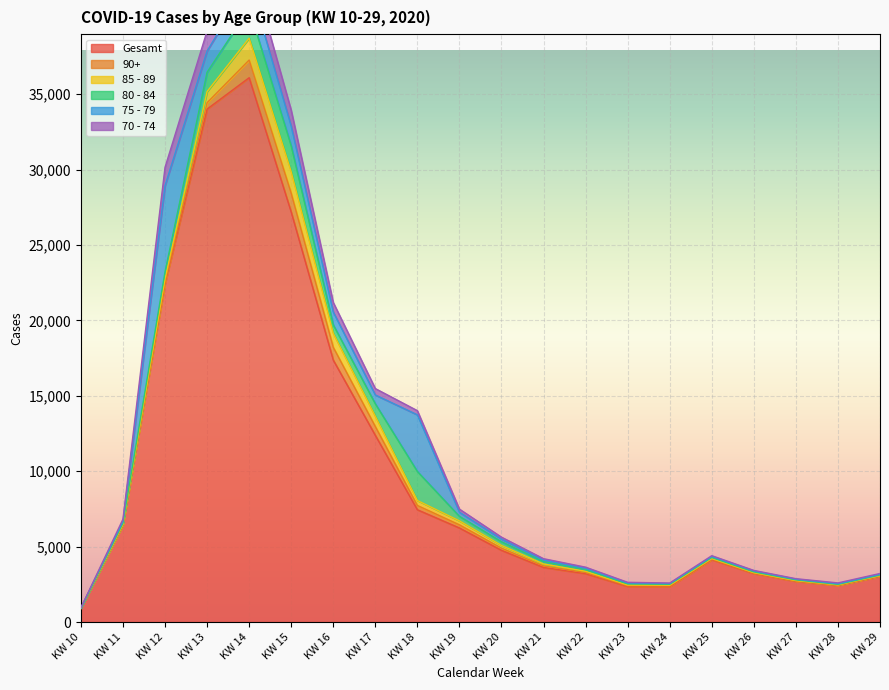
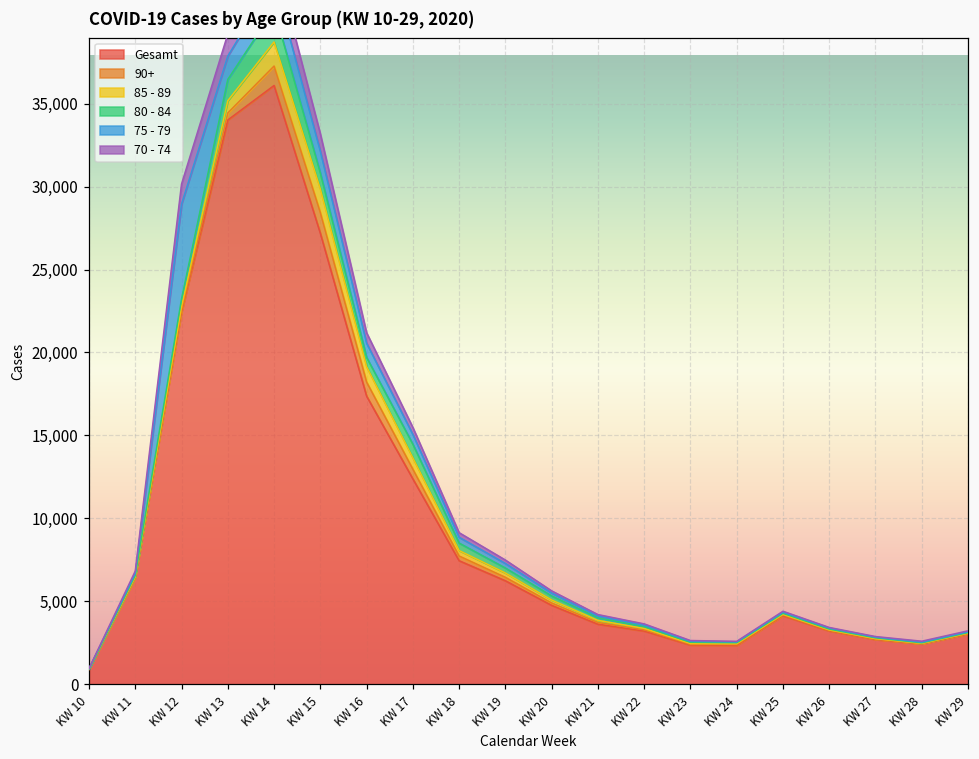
  {
    "85 - 89": {
      "KW 12": "200",
      "KW 13": "700",
      "KW 14": "1,500",
      "KW 15": "1,400",
      "KW 16": "900",
      "KW 17": "700",
      "KW 18": "300",
      "KW 19": "300",
      "KW 20": "200"
    },
    "80 - 84": {
      "KW 12": "500",
      "KW 13": "1,300",
-     "KW 15": "1,700",
+     "KW 15": "1,000",
      "KW 16": "600",
      "KW 17": "800",
-     "KW 18": "1,900",
+     "KW 18": "500",
      "KW 19": "300",
      "KW 20": "200"
    },
    "75 - 79": {
      "KW 12": "5,700",
      "KW 13": "1,400",
      "KW 15": "1,300",
      "KW 16": "900",
      "KW 17": "600",
-     "KW 18": "3,800",
+     "KW 18": "400",
      "KW 19": "300"
    },
    "70 - 74": {
      "KW 12": "1,200",
      "KW 15": "1,100",
      "KW 16": "600",
      "KW 17": "400",
      "KW 18": "300",
      "KW 19": "200"
    }
  }
